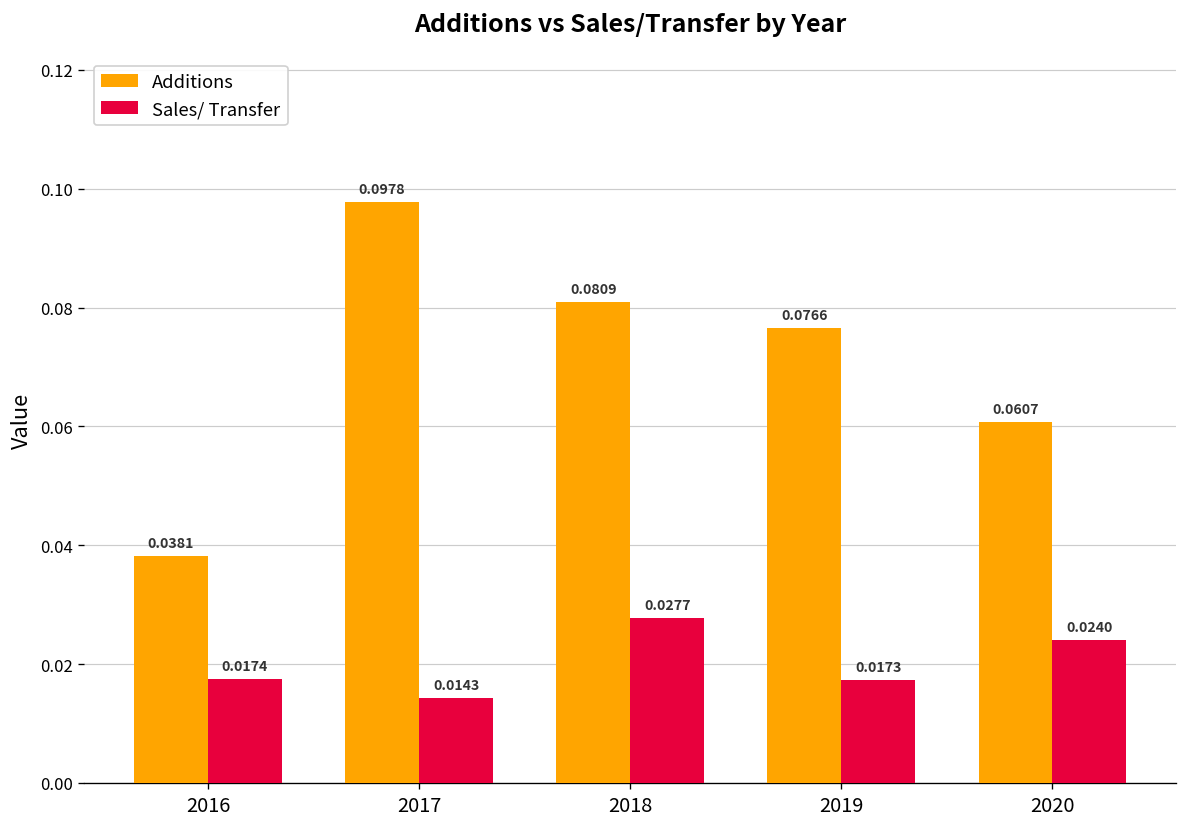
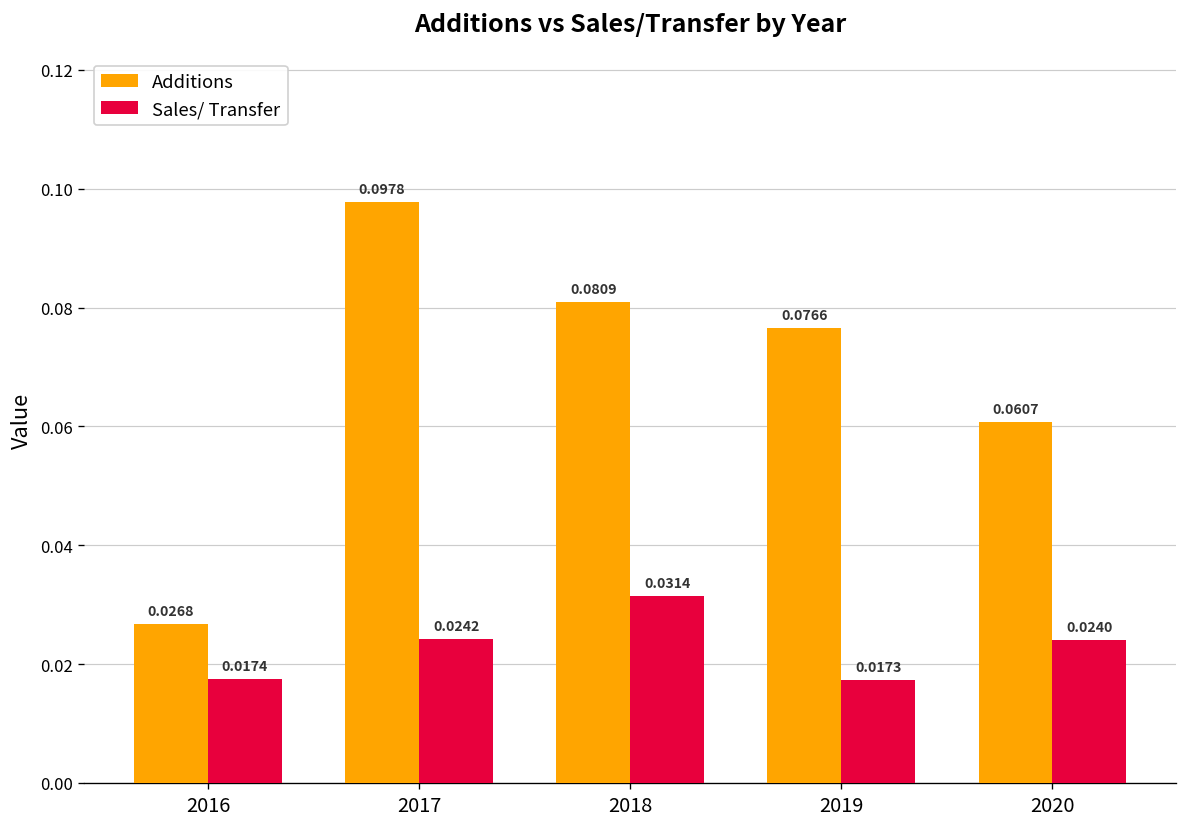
  {
    "Additions": {
-     "2016": 0.0381,
+     "2016": 0.0268,
      "2017": 0.0978,
      "2018": 0.0809,
      "2019": 0.0766,
      "2020": 0.0607
    },
    "Sales/ Transfer": {
      "2016": 0.0174,
-     "2017": 0.0143,
-     "2018": 0.0277,
+     "2017": 0.0242,
+     "2018": 0.0314,
      "2019": 0.0173,
      "2020": 0.0240
    }
  }
